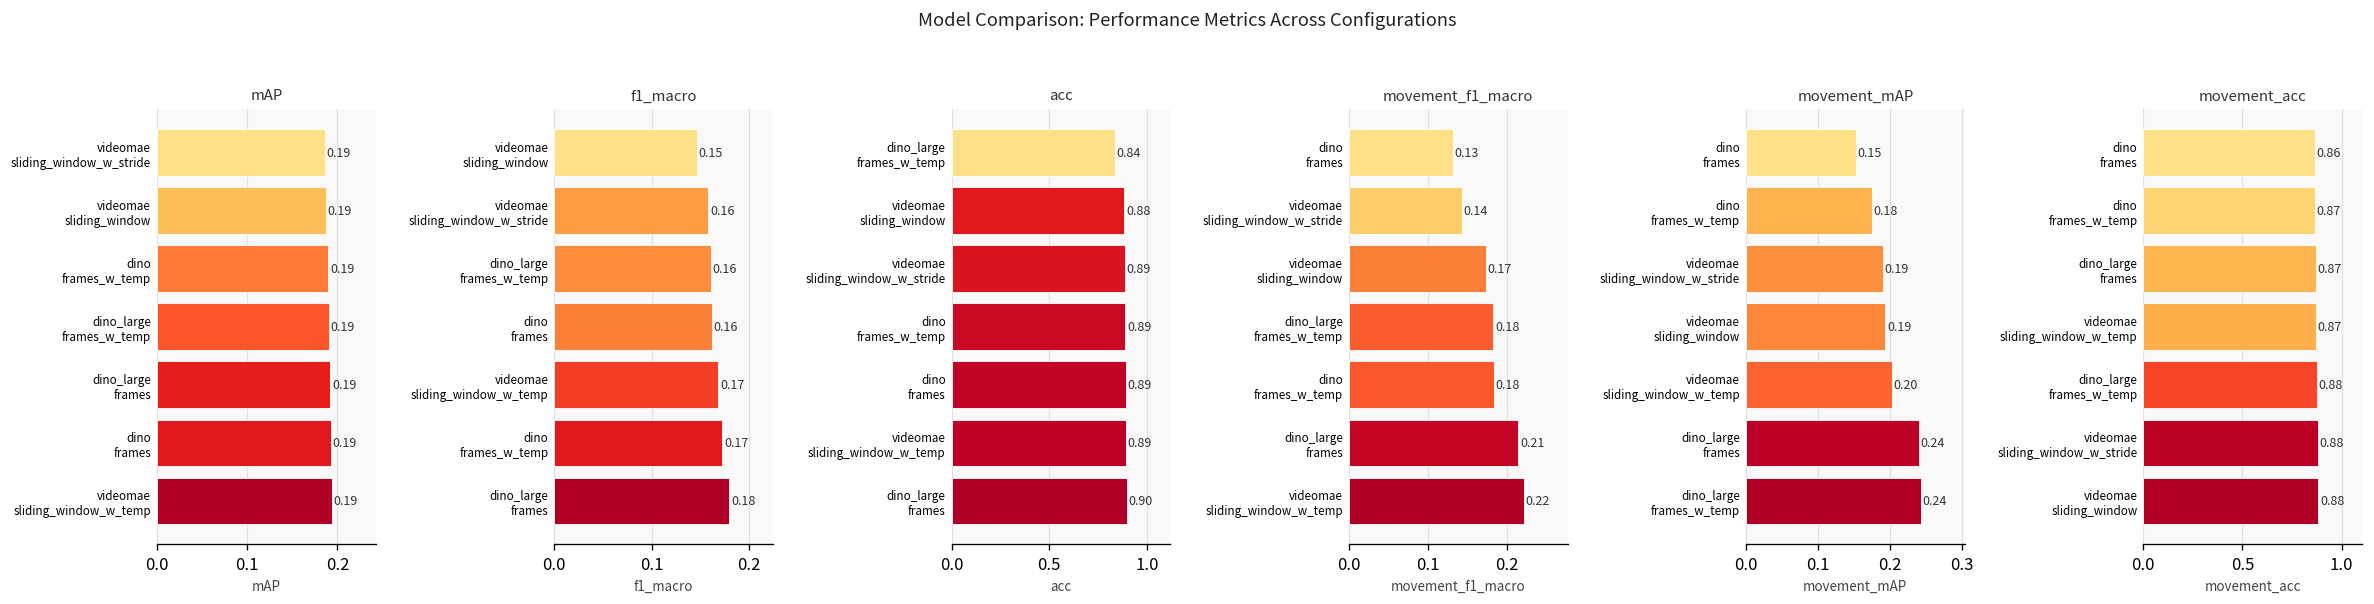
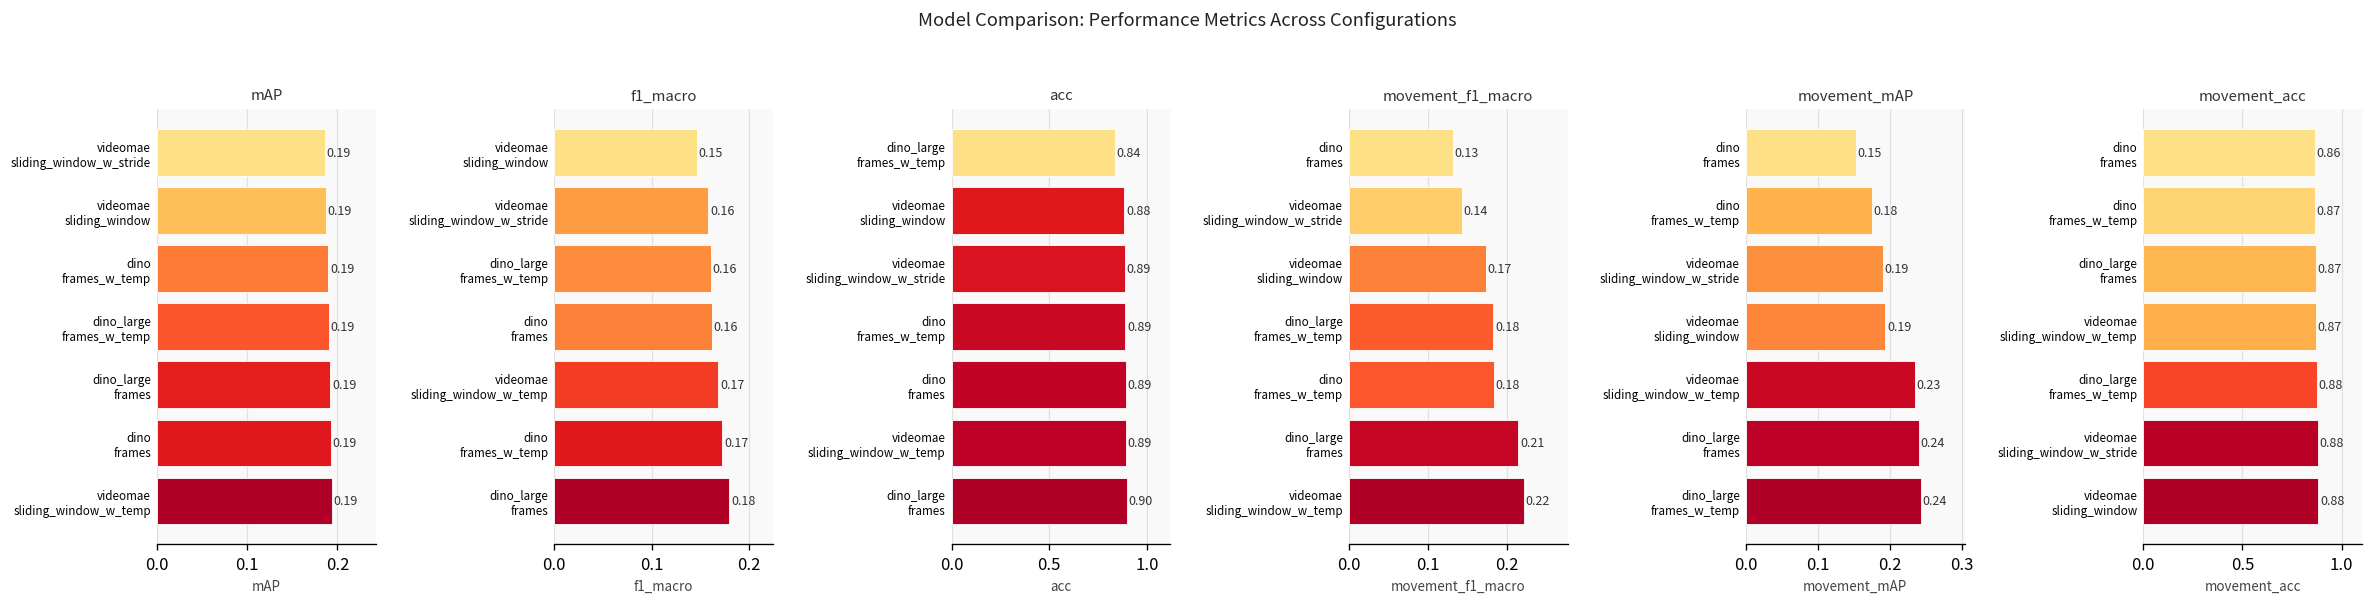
  {
    "mAP": {
      "videomae sliding_window_w_stride": 0.19,
      "videomae sliding_window": 0.19,
      "dino frames_w_temp": 0.19,
      "dino_large frames_w_temp": 0.19,
      "dino_large frames": 0.19,
      "dino frames": 0.19,
      "videomae sliding_window_w_temp": 0.19
    },
    "f1_macro": {
      "videomae sliding_window": 0.15,
      "videomae sliding_window_w_stride": 0.16,
      "dino_large frames_w_temp": 0.16,
      "dino frames": 0.16,
      "videomae sliding_window_w_temp": 0.17,
      "dino frames_w_temp": 0.17,
      "dino_large frames": 0.18
    },
    "acc": {
      "dino_large frames_w_temp": 0.84,
      "videomae sliding_window": 0.88,
      "videomae sliding_window_w_stride": 0.89,
      "dino frames_w_temp": 0.89,
      "dino frames": 0.89,
      "videomae sliding_window_w_temp": 0.89,
      "dino_large frames": 0.90
    },
    "movement_f1_macro": {
      "dino frames": 0.13,
      "videomae sliding_window_w_stride": 0.14,
      "videomae sliding_window": 0.17,
      "dino_large frames_w_temp": 0.18,
      "dino frames_w_temp": 0.18,
      "dino_large frames": 0.21,
      "videomae sliding_window_w_temp": 0.22
    },
    "movement_mAP": {
      "dino frames": 0.15,
      "dino frames_w_temp": 0.18,
      "videomae sliding_window_w_stride": 0.19,
      "videomae sliding_window": 0.19,
-     "videomae sliding_window_w_temp": 0.20,
+     "videomae sliding_window_w_temp": 0.23,
      "dino_large frames": 0.24,
      "dino_large frames_w_temp": 0.24
    },
    "movement_acc": {
      "dino frames": 0.86,
      "dino frames_w_temp": 0.87,
      "dino_large frames": 0.87,
      "videomae sliding_window_w_temp": 0.87,
      "dino_large frames_w_temp": 0.88,
      "videomae sliding_window_w_stride": 0.88,
      "videomae sliding_window": 0.88
    }
  }
